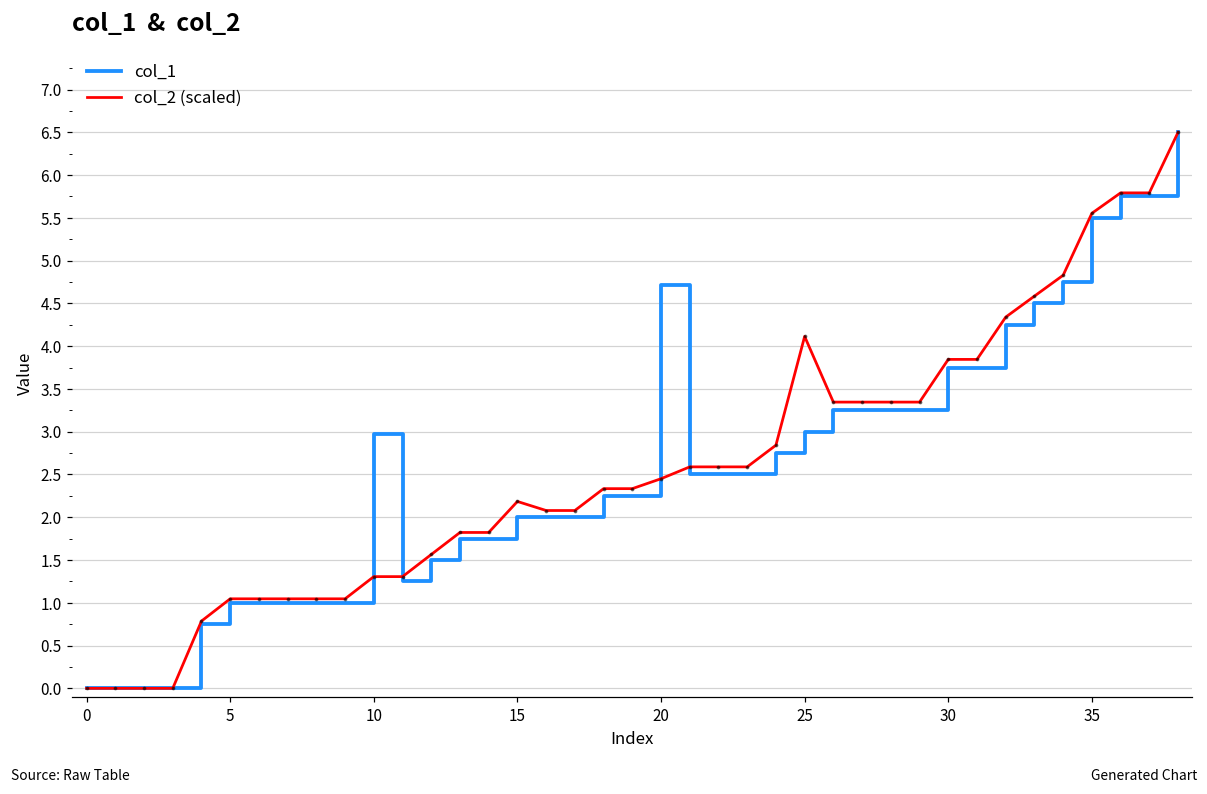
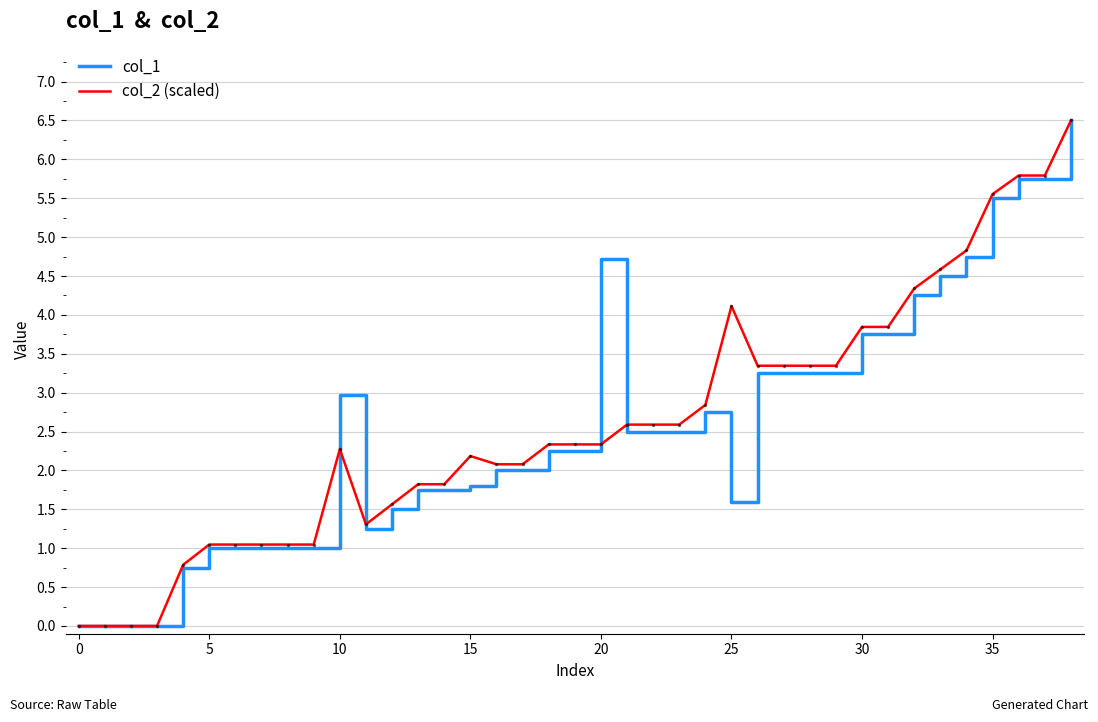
  {
    "col_1": {
      "5": 1.0,
      "10": 3.0,
-     "15": 2.0,
+     "15": 1.8,
      "20": 4.7,
-     "25": 3.0,
+     "25": 1.6,
      "30": 3.8,
      "35": 5.5
    },
    "col_2 (scaled)": {
      "5": 1.0,
-     "10": 1.3,
+     "10": 2.3,
      "15": 2.2,
-     "20": 2.5,
+     "20": 2.3,
      "25": 4.1,
      "30": 3.8,
      "35": 5.6
    }
  }
